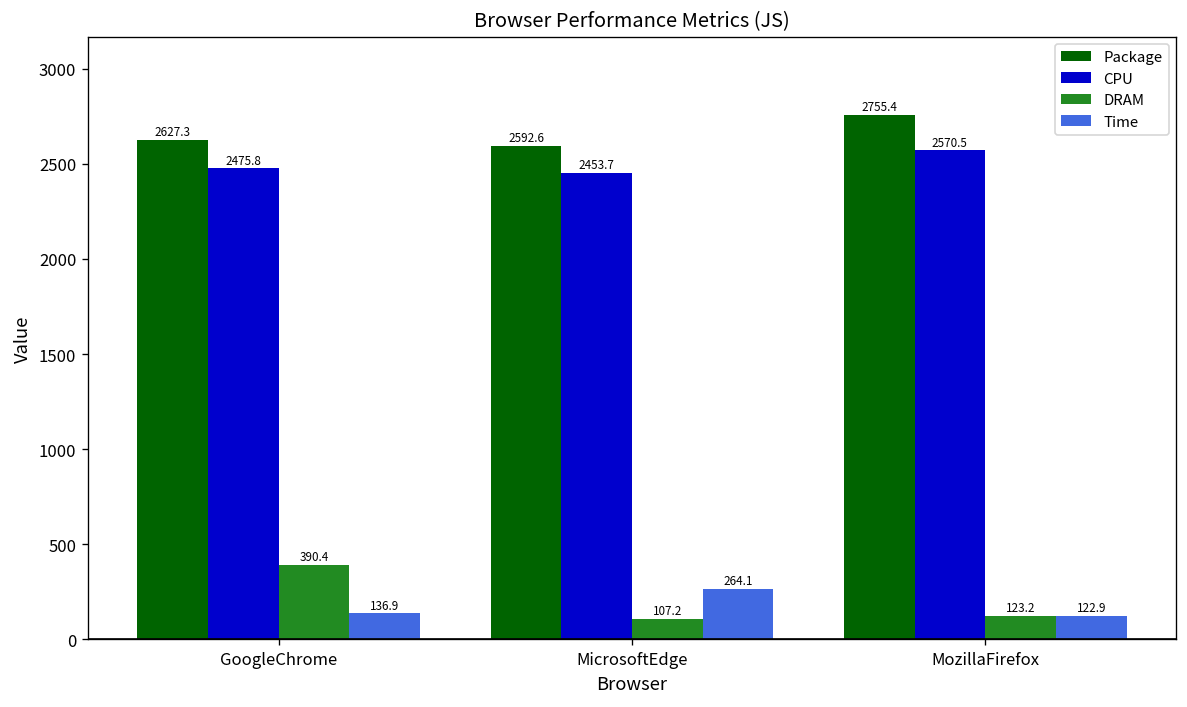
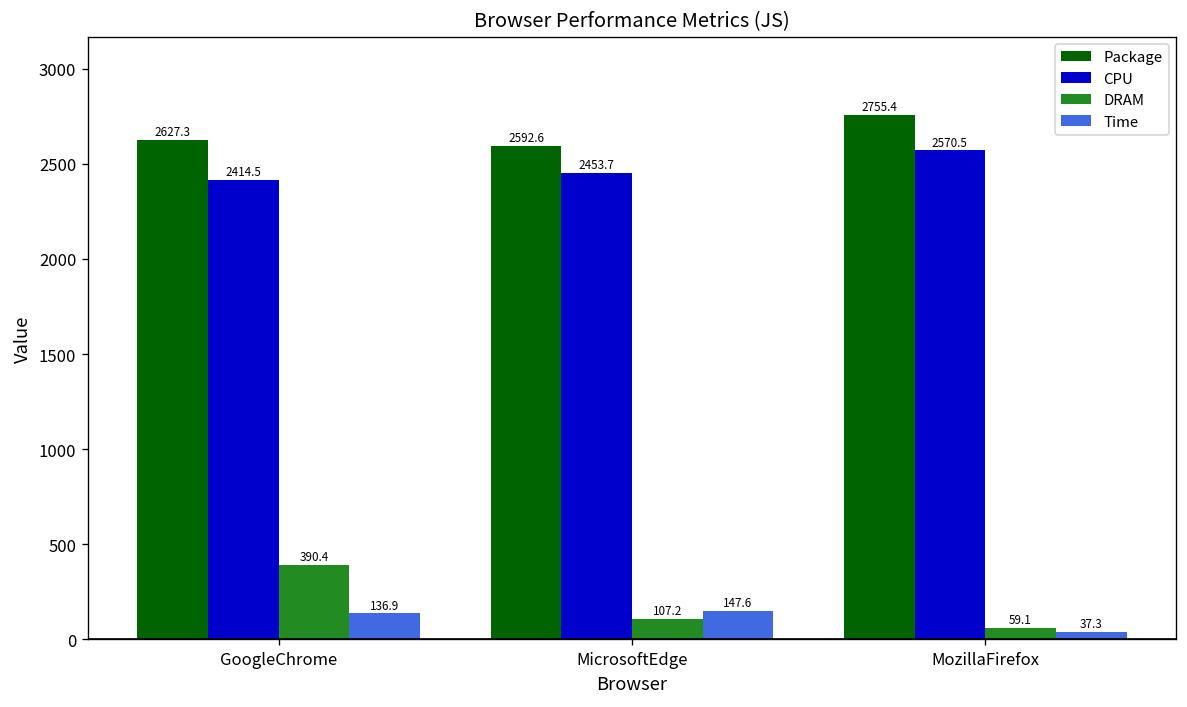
  {
    "Package": {
      "GoogleChrome": 2627.3,
      "MicrosoftEdge": 2592.6,
      "MozillaFirefox": 2755.4
    },
    "CPU": {
-     "GoogleChrome": 2475.8,
+     "GoogleChrome": 2414.5,
      "MicrosoftEdge": 2453.7,
      "MozillaFirefox": 2570.5
    },
    "DRAM": {
      "GoogleChrome": 390.4,
      "MicrosoftEdge": 107.2,
-     "MozillaFirefox": 123.2
+     "MozillaFirefox": 59.1
    },
    "Time": {
      "GoogleChrome": 136.9,
-     "MicrosoftEdge": 264.1,
-     "MozillaFirefox": 122.9
+     "MicrosoftEdge": 147.6,
+     "MozillaFirefox": 37.3
    }
  }
